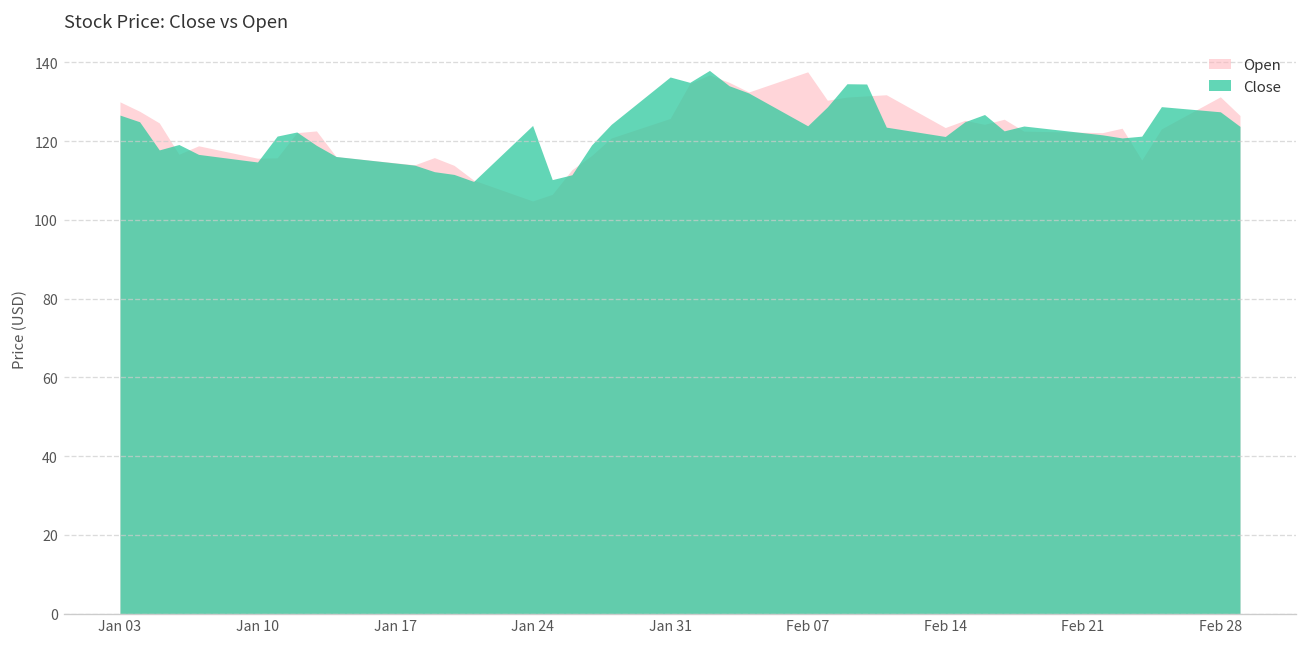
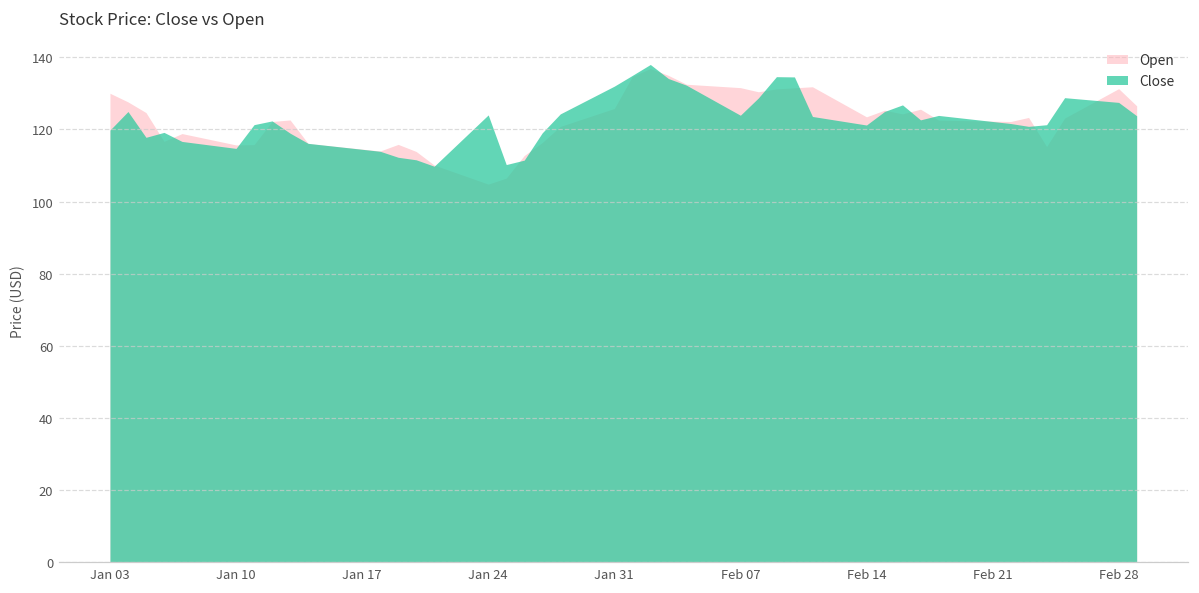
  {
    "Open": {
      "Jan 03": 130,
      "Jan 10": 116,
      "Jan 24": 105,
      "Jan 31": 126,
-     "Feb 07": 138,
+     "Feb 07": 132,
      "Feb 14": 123,
      "Feb 28": 131
    },
    "Close": {
-     "Jan 03": 127,
+     "Jan 03": 120,
      "Jan 10": 115,
      "Jan 24": 124,
-     "Jan 31": 136,
+     "Jan 31": 132,
      "Feb 07": 124,
      "Feb 14": 121,
      "Feb 28": 127
    }
  }
